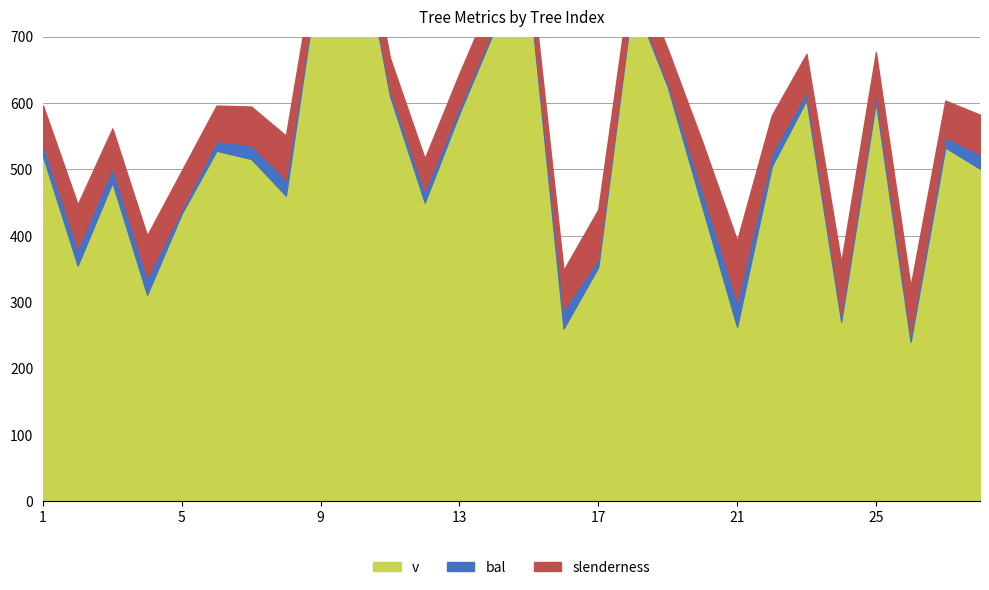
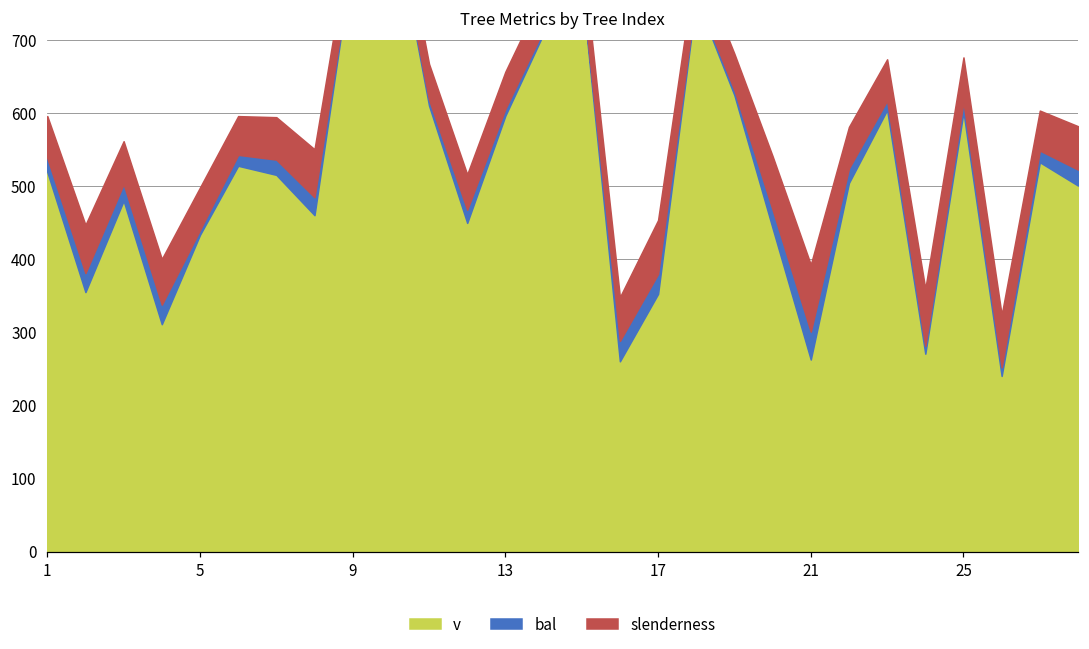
  {
    "v": {
      "1": 520,
      "5": 430,
-     "13": 580,
+     "13": 600,
      "17": 350,
      "21": 260,
      "25": 600
    },
    "bal": {
      "1": 540,
      "5": 440,
-     "17": 10,
+     "17": 30,
      "21": 300,
      "25": 620
    },
    "slenderness": {
      "1": 60,
      "5": 60,
      "13": 50,
      "17": 70,
      "21": 90,
      "25": 60
    }
  }
